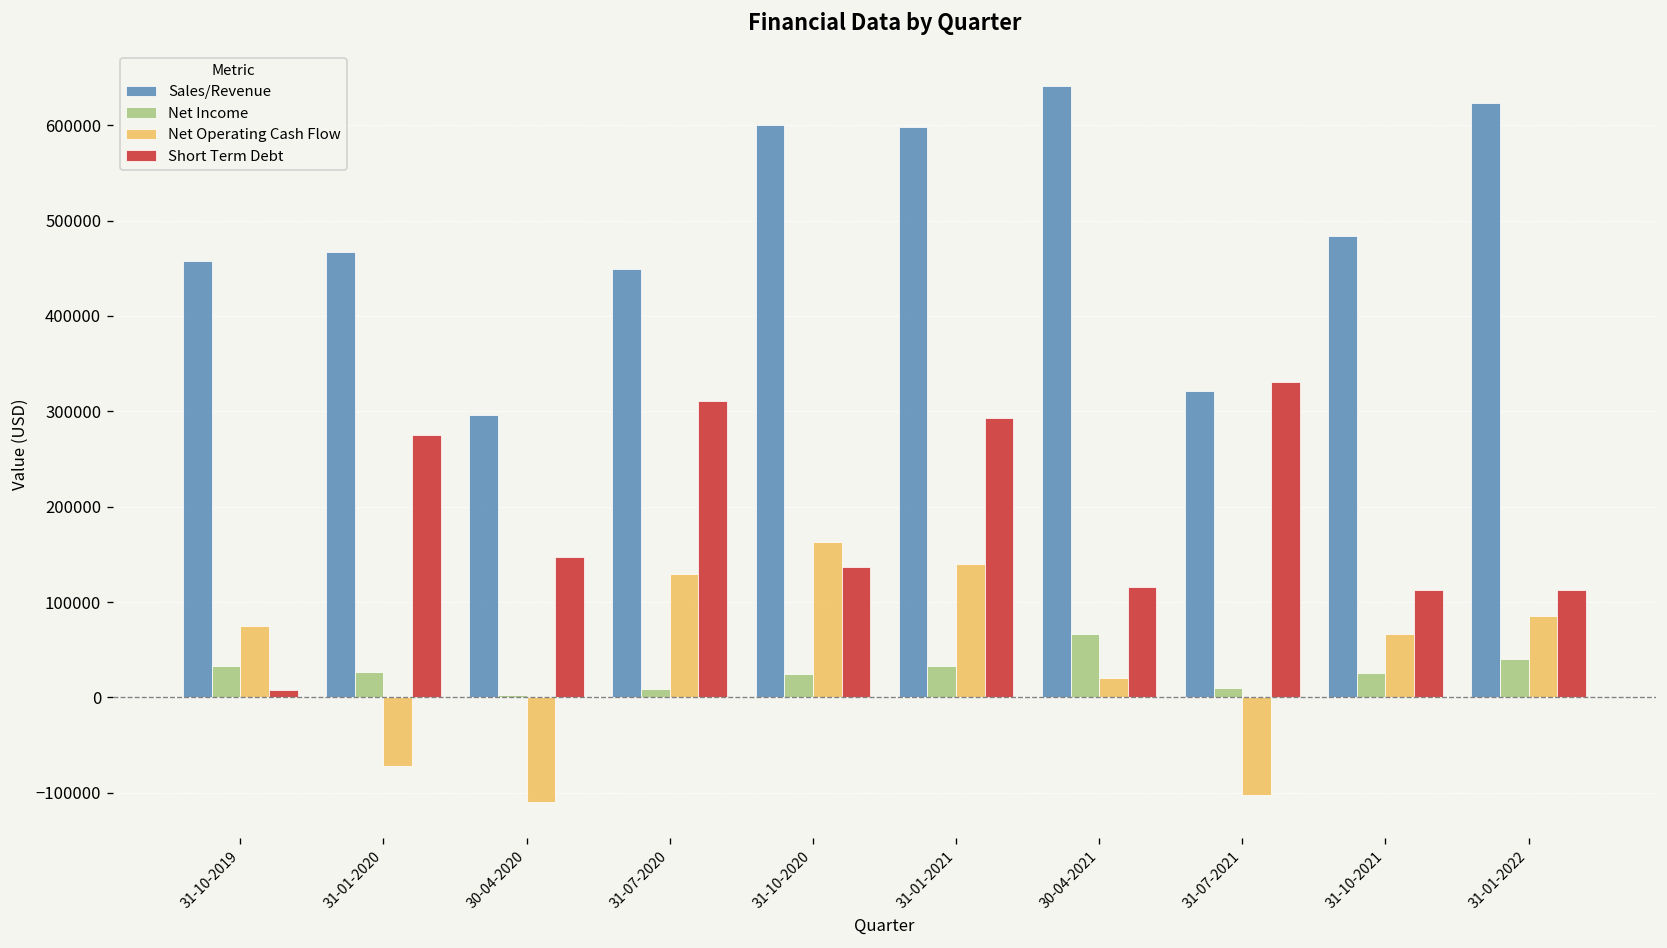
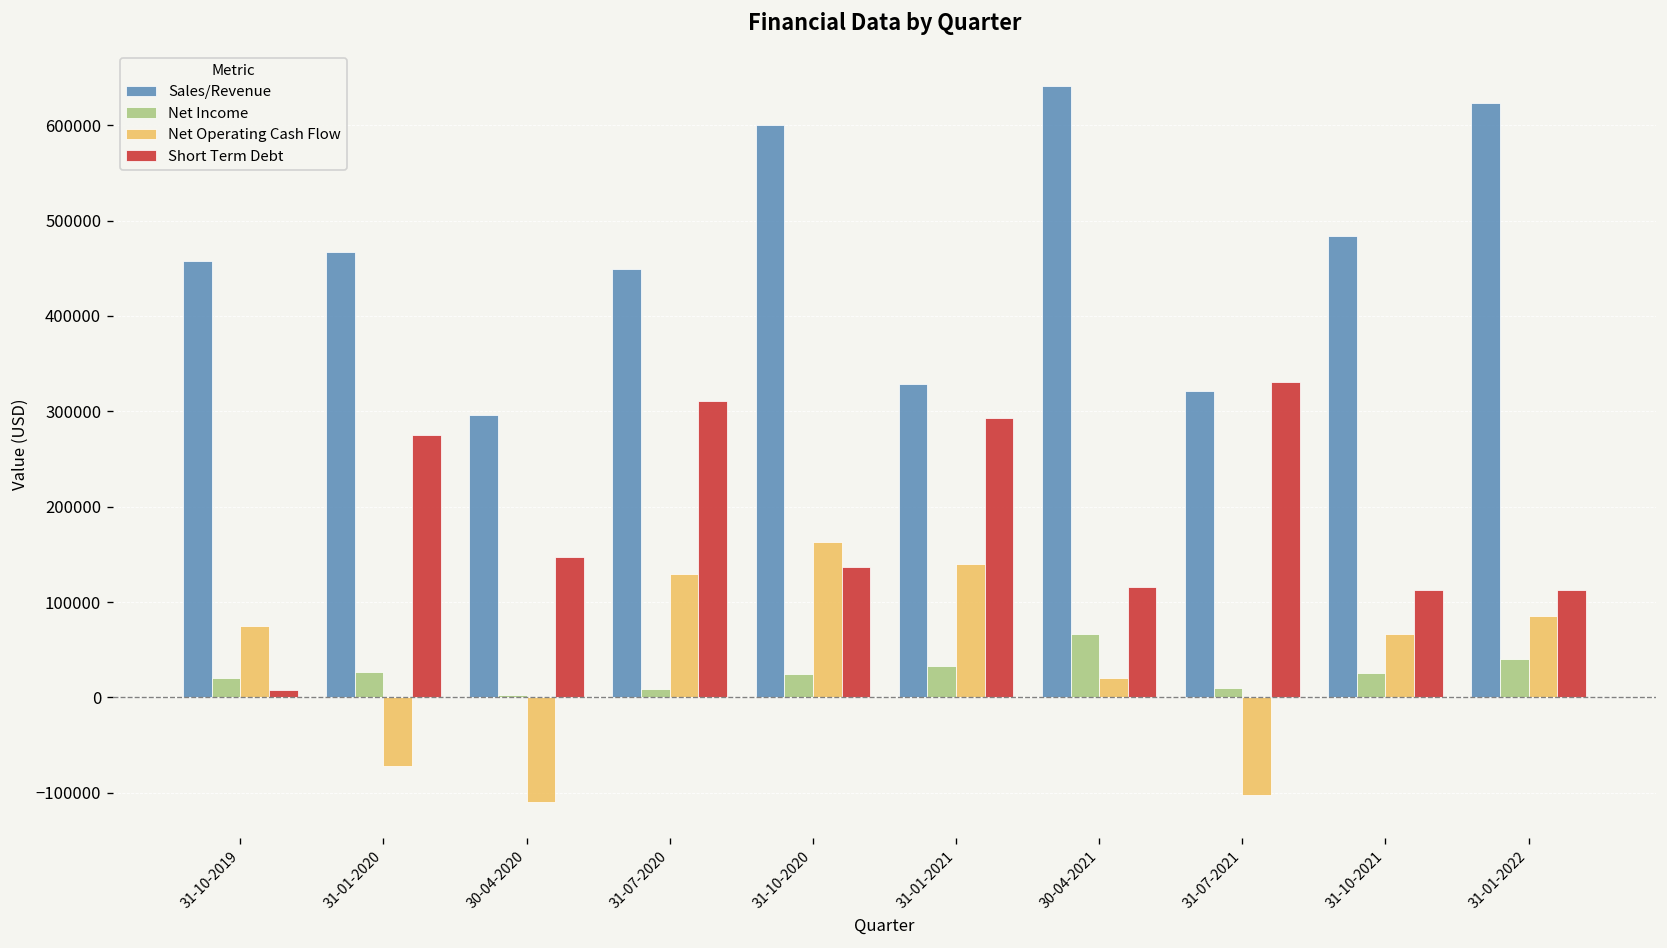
  {
    "Sales/Revenue": {
      "31-10-2019": 460000,
      "31-01-2020": 470000,
      "30-04-2020": 300000,
      "31-07-2020": 450000,
      "31-10-2020": 600000,
-     "31-01-2021": 600000,
+     "31-01-2021": 330000,
      "30-04-2021": 640000,
      "31-07-2021": 320000,
      "31-10-2021": 480000,
      "31-01-2022": 620000
    },
    "Net Income": {
-     "31-10-2019": 30000,
+     "31-10-2019": 20000,
      "31-01-2020": 30000,
      "31-07-2020": 10000,
      "31-10-2020": 20000,
      "31-01-2021": 30000,
      "30-04-2021": 70000,
      "31-07-2021": 10000,
      "31-10-2021": 30000,
      "31-01-2022": 40000
    },
    "Net Operating Cash Flow": {
      "31-10-2019": 70000,
      "31-01-2020": -70000,
      "30-04-2020": -110000,
      "31-07-2020": 130000,
      "31-10-2020": 160000,
      "31-01-2021": 140000,
      "30-04-2021": 20000,
      "31-07-2021": -100000,
      "31-10-2021": 70000,
      "31-01-2022": 90000
    },
    "Short Term Debt": {
      "31-10-2019": 10000,
      "31-01-2020": 280000,
      "30-04-2020": 150000,
      "31-07-2020": 310000,
      "31-10-2020": 140000,
      "31-01-2021": 290000,
      "30-04-2021": 120000,
      "31-07-2021": 330000,
      "31-10-2021": 110000,
      "31-01-2022": 110000
    }
  }
